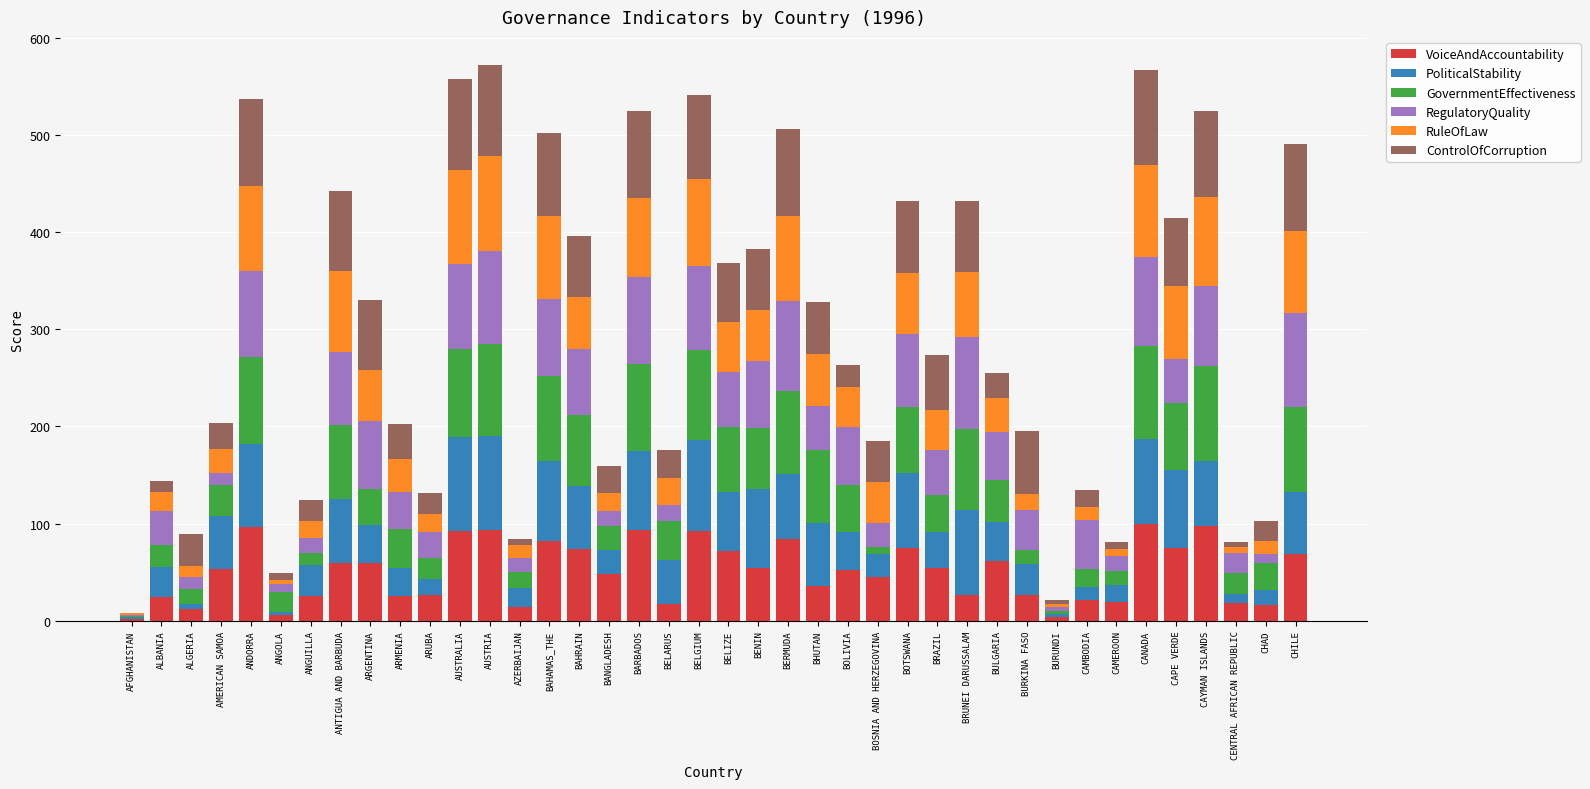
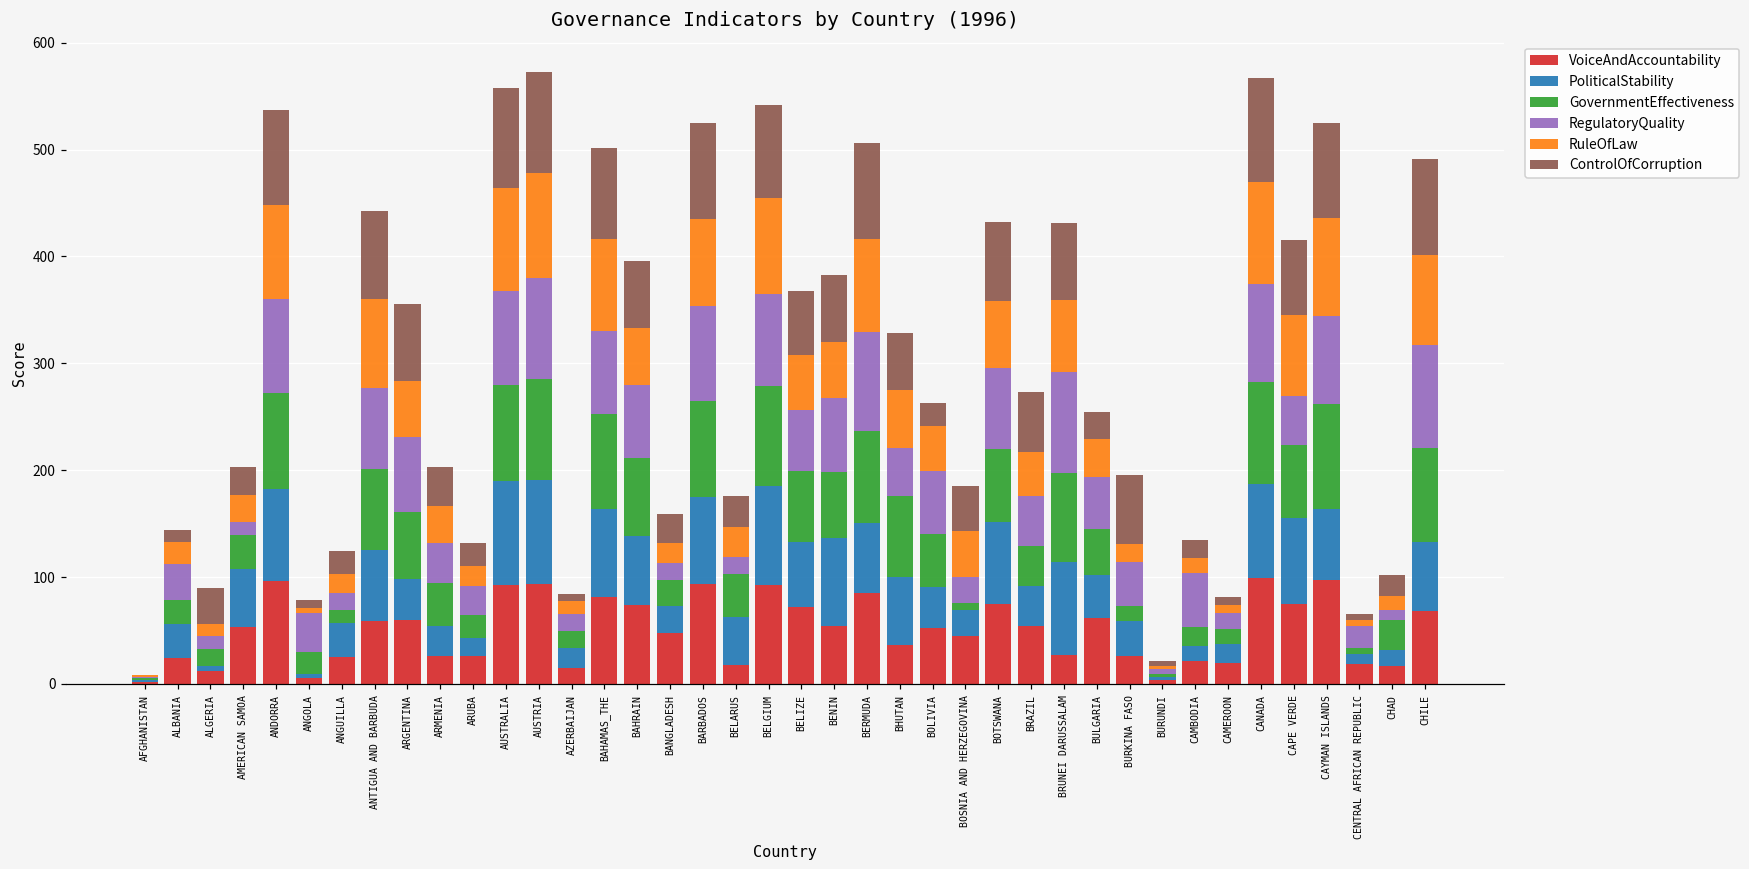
  {
    "GovernmentEffectiveness": {
      "ALBANIA": 20,
      "ALGERIA": 20,
      "AMERICAN SAMOA": 30,
      "ANDORRA": 90,
      "ANGOLA": 20,
      "ANGUILLA": 10,
      "ANTIGUA AND BARBUDA": 80,
-     "ARGENTINA": 40,
+     "ARGENTINA": 60,
      "ARMENIA": 40,
      "ARUBA": 20,
      "AUSTRALIA": 90,
      "AUSTRIA": 90,
      "AZERBAIJAN": 20,
      "BAHAMAS_THE": 90,
      "BAHRAIN": 70,
      "BANGLADESH": 20,
      "BARBADOS": 90,
      "BELARUS": 40,
      "BELGIUM": 90,
      "BELIZE": 70,
      "BENIN": 60,
      "BERMUDA": 90,
      "BHUTAN": 80,
      "BOLIVIA": 50,
      "BOSNIA AND HERZEGOVINA": 10,
      "BOTSWANA": 70,
      "BRAZIL": 40,
      "BRUNEI DARUSSALAM": 80,
      "BULGARIA": 40,
      "BURKINA FASO": 10,
      "BURUNDI": 0,
      "CAMBODIA": 20,
      "CAMEROON": 10,
      "CANADA": 100,
      "CAPE VERDE": 70,
      "CAYMAN ISLANDS": 100,
-     "CENTRAL AFRICAN REPUBLIC": 20,
+     "CENTRAL AFRICAN REPUBLIC": 10,
      "CHAD": 30,
      "CHILE": 90
    },
    "RegulatoryQuality": {
      "ALBANIA": 30,
      "ALGERIA": 10,
      "AMERICAN SAMOA": 10,
      "ANDORRA": 90,
-     "ANGOLA": 10,
+     "ANGOLA": 40,
      "ANGUILLA": 20,
      "ANTIGUA AND BARBUDA": 80,
      "ARGENTINA": 70,
      "ARMENIA": 40,
      "ARUBA": 30,
      "AUSTRALIA": 90,
      "AUSTRIA": 100,
      "AZERBAIJAN": 20,
      "BAHAMAS_THE": 80,
      "BAHRAIN": 70,
      "BANGLADESH": 20,
      "BARBADOS": 90,
      "BELARUS": 20,
      "BELGIUM": 90,
      "BELIZE": 60,
      "BENIN": 70,
      "BERMUDA": 90,
      "BHUTAN": 50,
      "BOLIVIA": 60,
      "BOSNIA AND HERZEGOVINA": 20,
      "BOTSWANA": 80,
      "BRAZIL": 50,
      "BRUNEI DARUSSALAM": 90,
      "BULGARIA": 50,
      "BURKINA FASO": 40,
      "BURUNDI": 0,
      "CAMBODIA": 50,
      "CAMEROON": 10,
      "CANADA": 90,
      "CAPE VERDE": 50,
      "CAYMAN ISLANDS": 80,
      "CENTRAL AFRICAN REPUBLIC": 20,
      "CHAD": 10,
      "CHILE": 100
    }
  }
